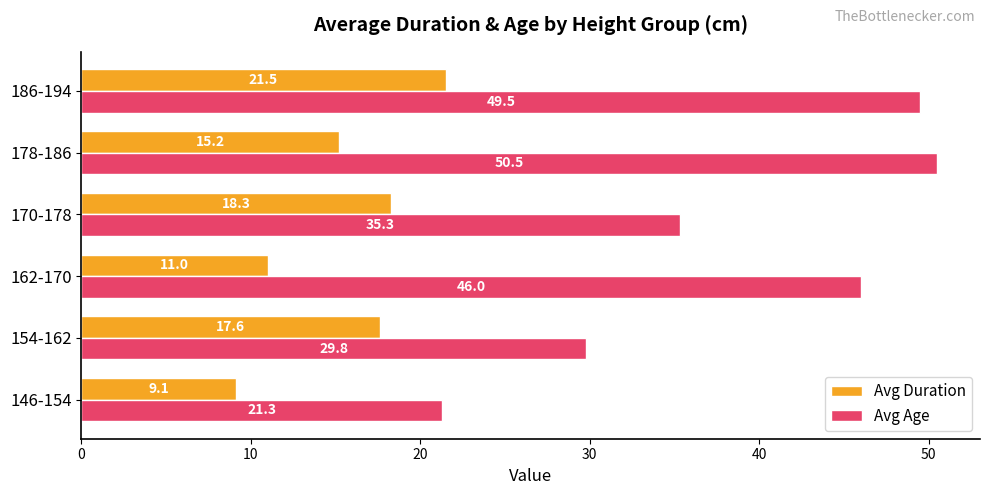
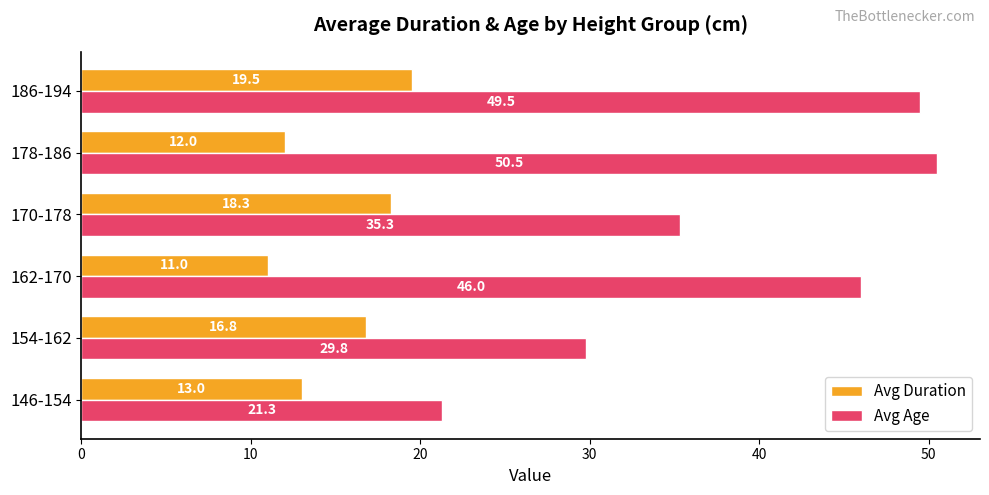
  {
    "Avg Duration": {
-     "186-194": 21.5,
-     "178-186": 15.2,
+     "186-194": 19.5,
+     "178-186": 12.0,
      "170-178": 18.3,
      "162-170": 11.0,
-     "154-162": 17.6,
-     "146-154": 9.1
+     "154-162": 16.8,
+     "146-154": 13.0
    },
    "Avg Age": {
      "186-194": 49.5,
      "178-186": 50.5,
      "170-178": 35.3,
      "162-170": 46.0,
      "154-162": 29.8,
      "146-154": 21.3
    }
  }
